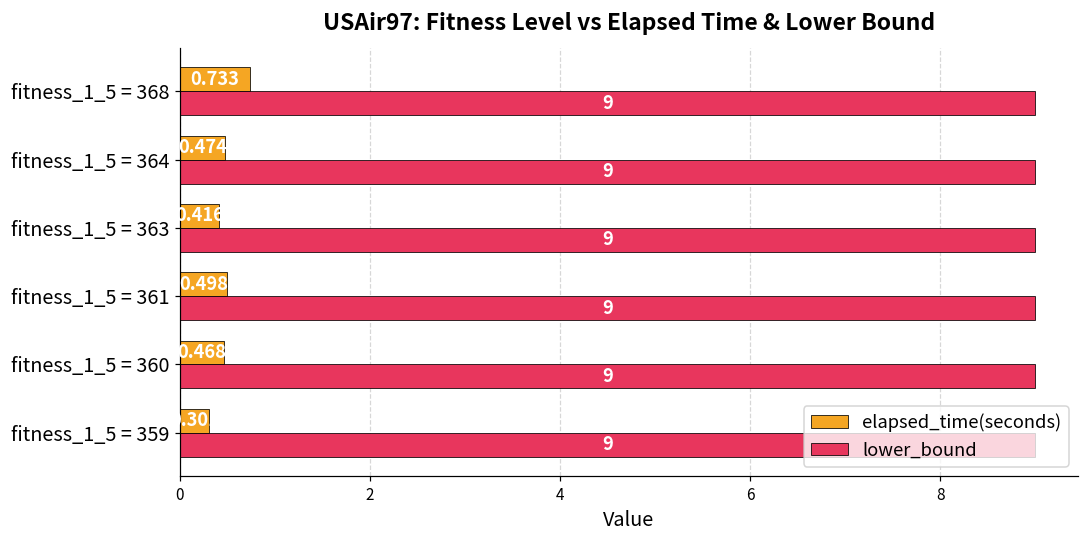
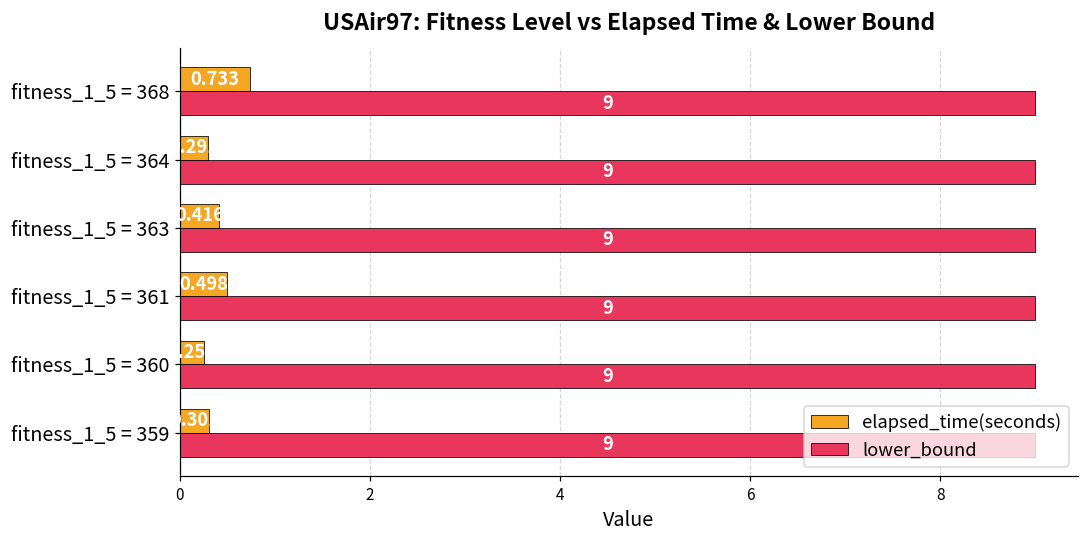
  {
    "elapsed_time(seconds)": {
      "fitness_1_5 = 368": 0.733,
-     "fitness_1_5 = 364": 0.474,
+     "fitness_1_5 = 364": 0.291,
      "fitness_1_5 = 363": 0.416,
      "fitness_1_5 = 361": 0.498,
-     "fitness_1_5 = 360": 0.5,
+     "fitness_1_5 = 360": 0.3,
      "fitness_1_5 = 359": 0.301
    },
    "lower_bound": {
      "fitness_1_5 = 368": 9,
      "fitness_1_5 = 364": 9,
      "fitness_1_5 = 363": 9,
      "fitness_1_5 = 361": 9,
      "fitness_1_5 = 360": 9
    }
  }
